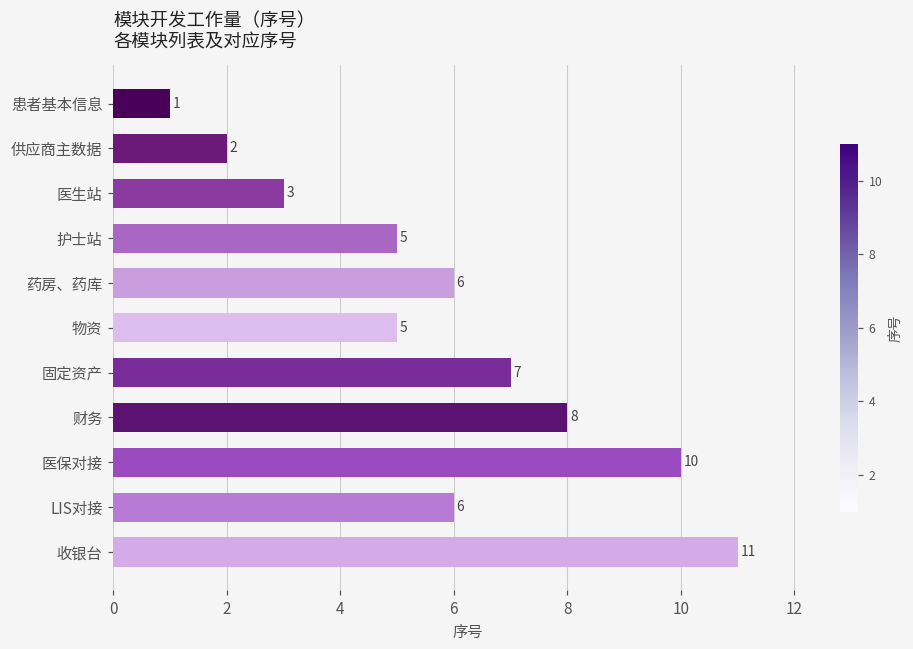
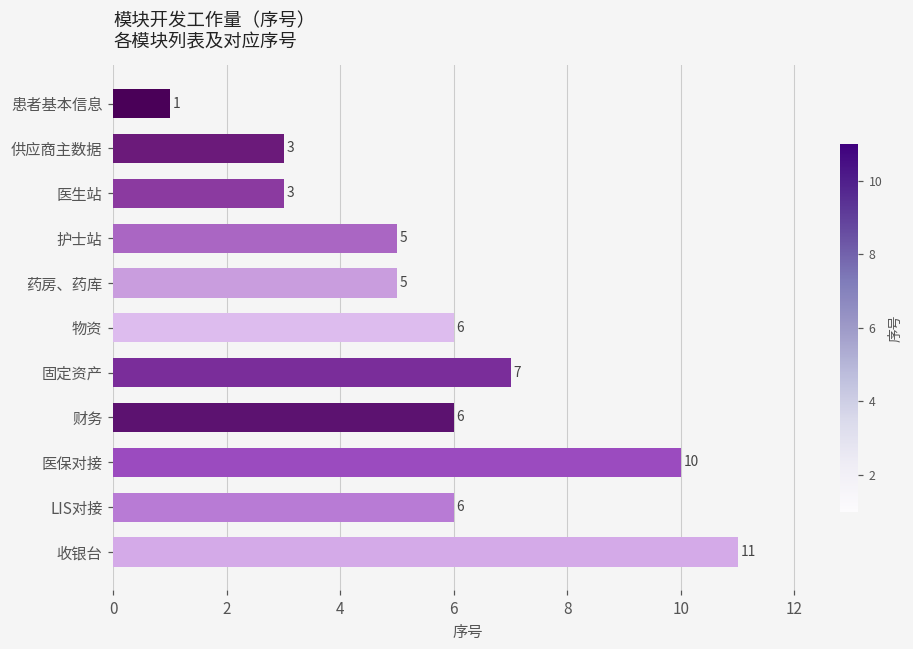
  {
    "患者基本信息": 1,
-   "供应商主数据": 2,
+   "供应商主数据": 3,
    "医生站": 3,
    "护士站": 5,
-   "药房、药库": 6,
-   "物资": 5,
+   "药房、药库": 5,
+   "物资": 6,
    "固定资产": 7,
-   "财务": 8,
+   "财务": 6,
    "医保对接": 10,
    "LIS对接": 6,
    "收银台": 11
  }
